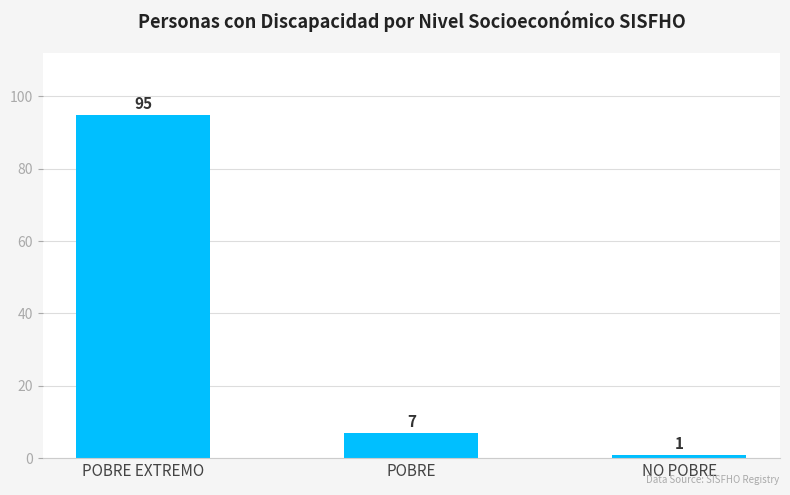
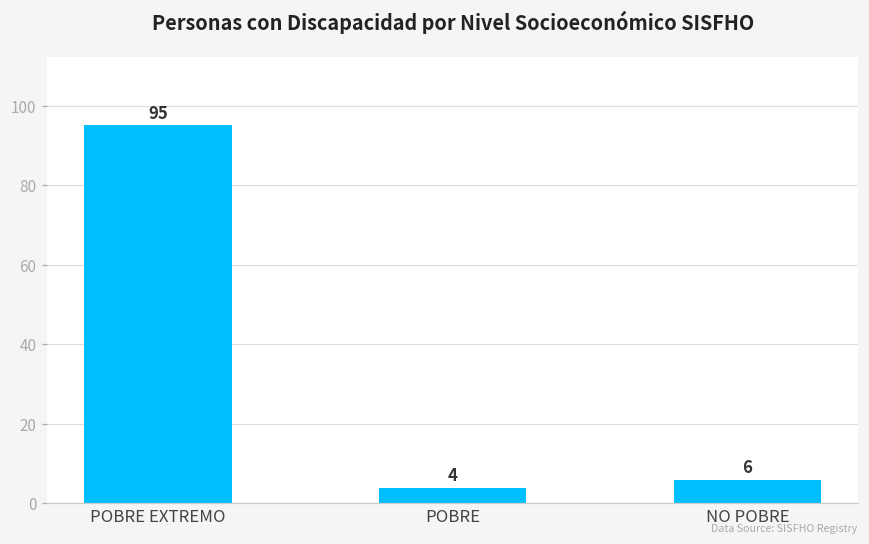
  {
    "POBRE EXTREMO": 95,
-   "POBRE": 7,
-   "NO POBRE": 1
+   "POBRE": 4,
+   "NO POBRE": 6
  }
